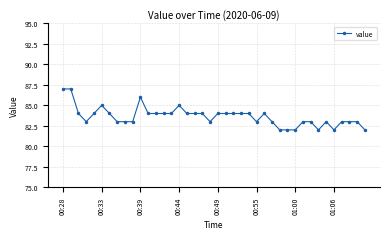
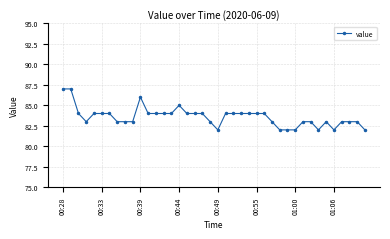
  {
    "00:28": 87,
-   "00:33": 85,
+   "00:33": 84,
    "00:39": 86,
    "00:44": 85,
-   "00:49": 84,
-   "00:55": 83,
+   "00:49": 82,
+   "00:55": 84,
    "01:00": 82,
    "01:06": 82
  }
